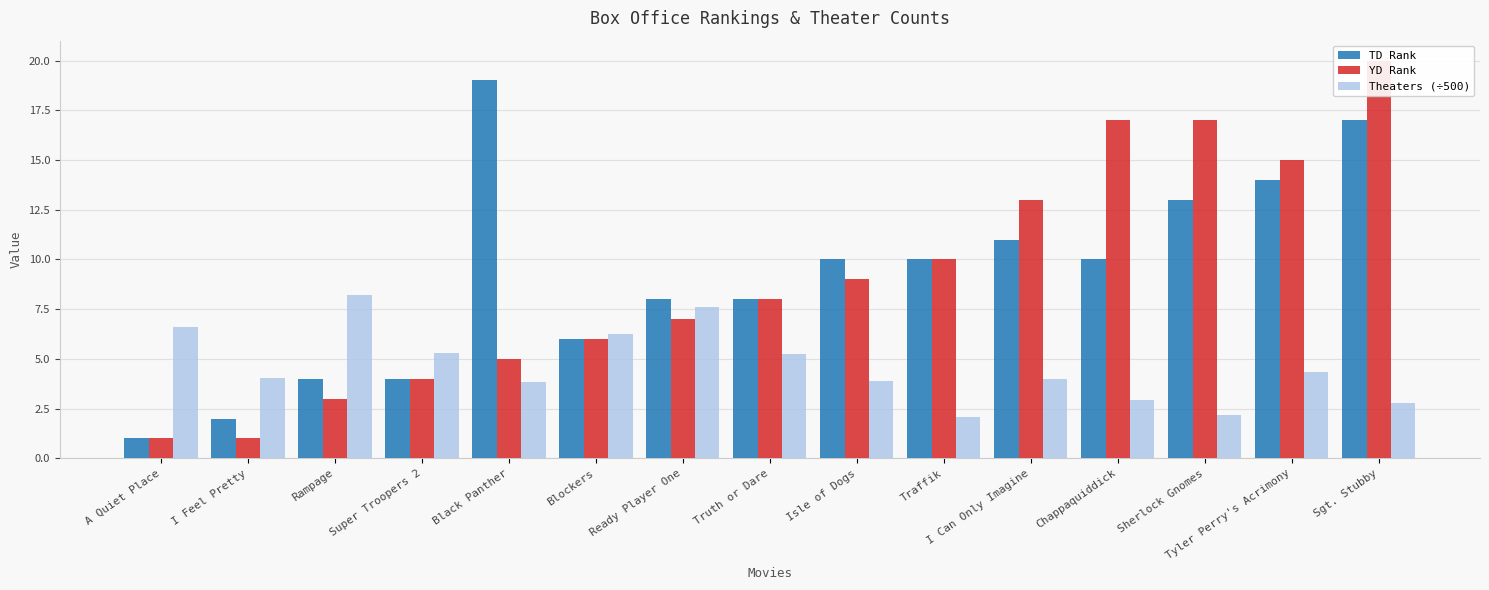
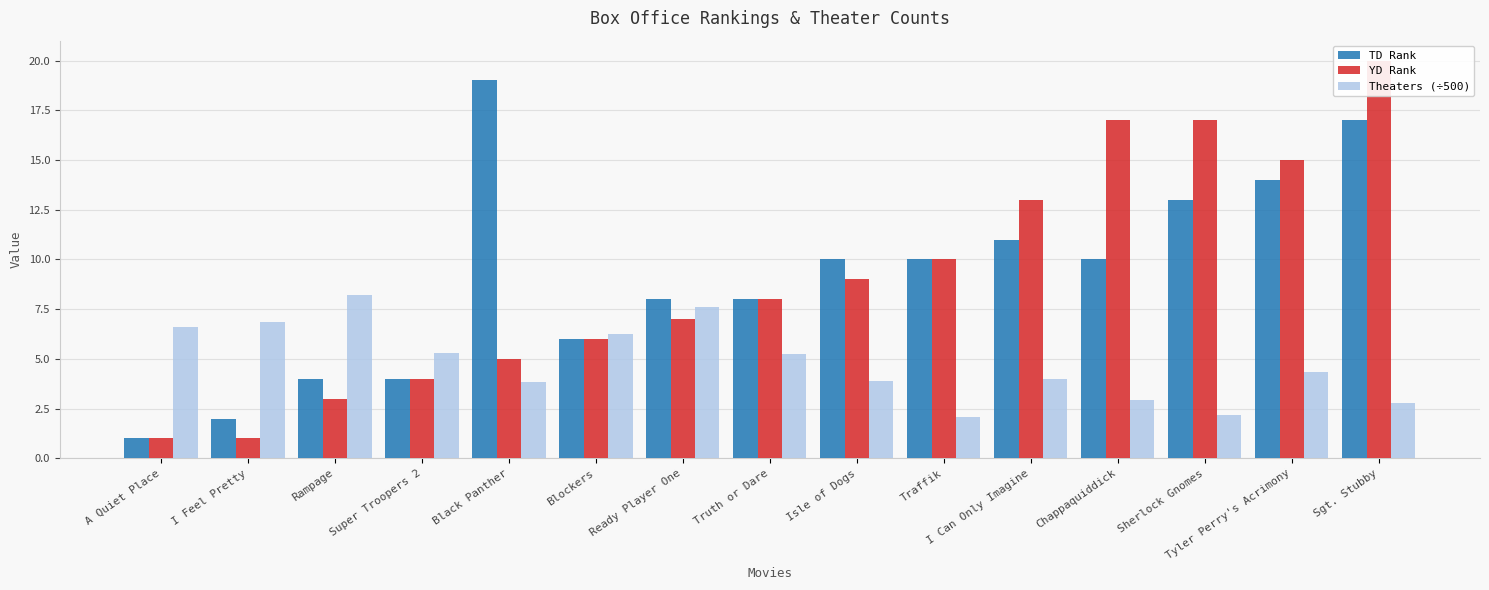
  {
    "TD Rank": {
      "A Quiet Place": 1.0,
      "I Feel Pretty": 2.0,
      "Rampage": 4.0,
      "Super Troopers 2": 4.0,
      "Black Panther": 19.0,
      "Blockers": 6.0,
      "Ready Player One": 8.0,
      "Truth or Dare": 8.0,
      "Isle of Dogs": 10.0,
      "Traffik": 10.0,
      "I Can Only Imagine": 11.0,
      "Chappaquiddick": 10.0,
      "Sherlock Gnomes": 13.0,
      "Tyler Perry's Acrimony": 14.0,
      "Sgt. Stubby": 17.0
    },
    "YD Rank": {
      "A Quiet Place": 1.0,
      "I Feel Pretty": 1.0,
      "Rampage": 3.0,
      "Super Troopers 2": 4.0,
      "Black Panther": 5.0,
      "Blockers": 6.0,
      "Ready Player One": 7.0,
      "Truth or Dare": 8.0,
      "Isle of Dogs": 9.0,
      "Traffik": 10.0,
      "I Can Only Imagine": 13.0,
      "Chappaquiddick": 17.0,
      "Sherlock Gnomes": 17.0,
      "Tyler Perry's Acrimony": 15.0
    },
    "Theaters (÷500)": {
      "A Quiet Place": 6.6,
-     "I Feel Pretty": 4.0,
+     "I Feel Pretty": 6.9,
      "Rampage": 8.2,
      "Super Troopers 2": 5.3,
      "Black Panther": 3.9,
      "Blockers": 6.3,
      "Ready Player One": 7.6,
      "Truth or Dare": 5.3,
      "Isle of Dogs": 3.9,
      "Traffik": 2.1,
      "I Can Only Imagine": 4.0,
      "Chappaquiddick": 2.9,
      "Sherlock Gnomes": 2.2,
      "Tyler Perry's Acrimony": 4.4,
      "Sgt. Stubby": 2.8
    }
  }
